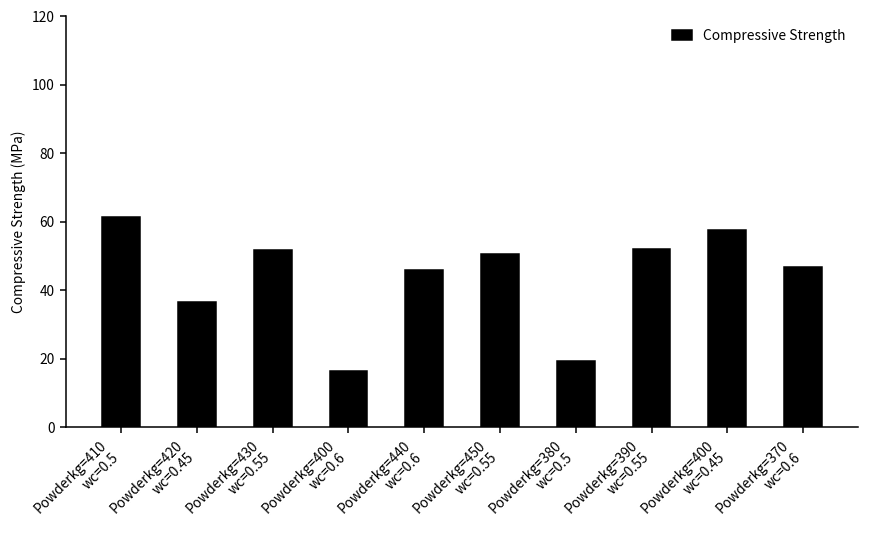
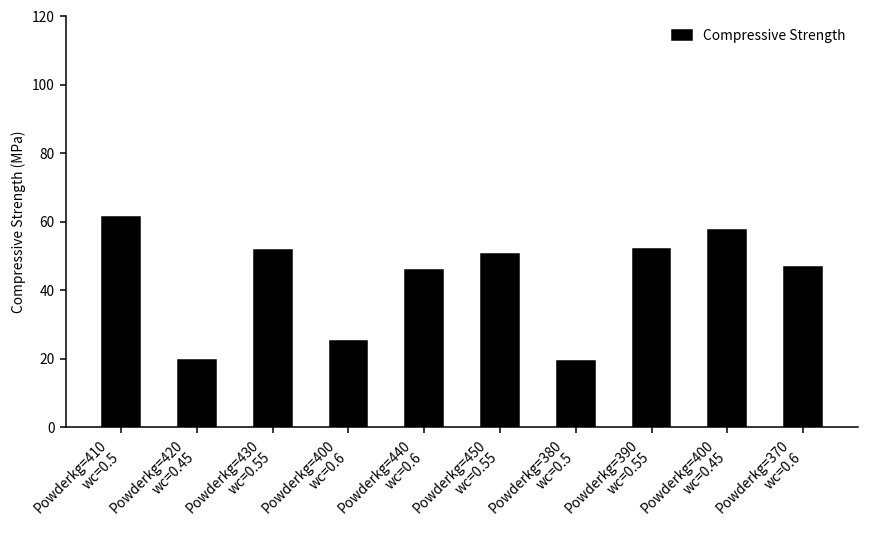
  {
    "Powderkg=410 wc=0.5": 62,
-   "Powderkg=420 wc=0.45": 37,
+   "Powderkg=420 wc=0.45": 20,
    "Powderkg=430 wc=0.55": 52,
-   "Powderkg=400 wc=0.6": 17,
+   "Powderkg=400 wc=0.6": 25,
    "Powderkg=440 wc=0.6": 46,
    "Powderkg=450 wc=0.55": 51,
    "Powderkg=380 wc=0.5": 19,
    "Powderkg=390 wc=0.55": 52,
    "Powderkg=400 wc=0.45": 58,
    "Powderkg=370 wc=0.6": 47
  }
